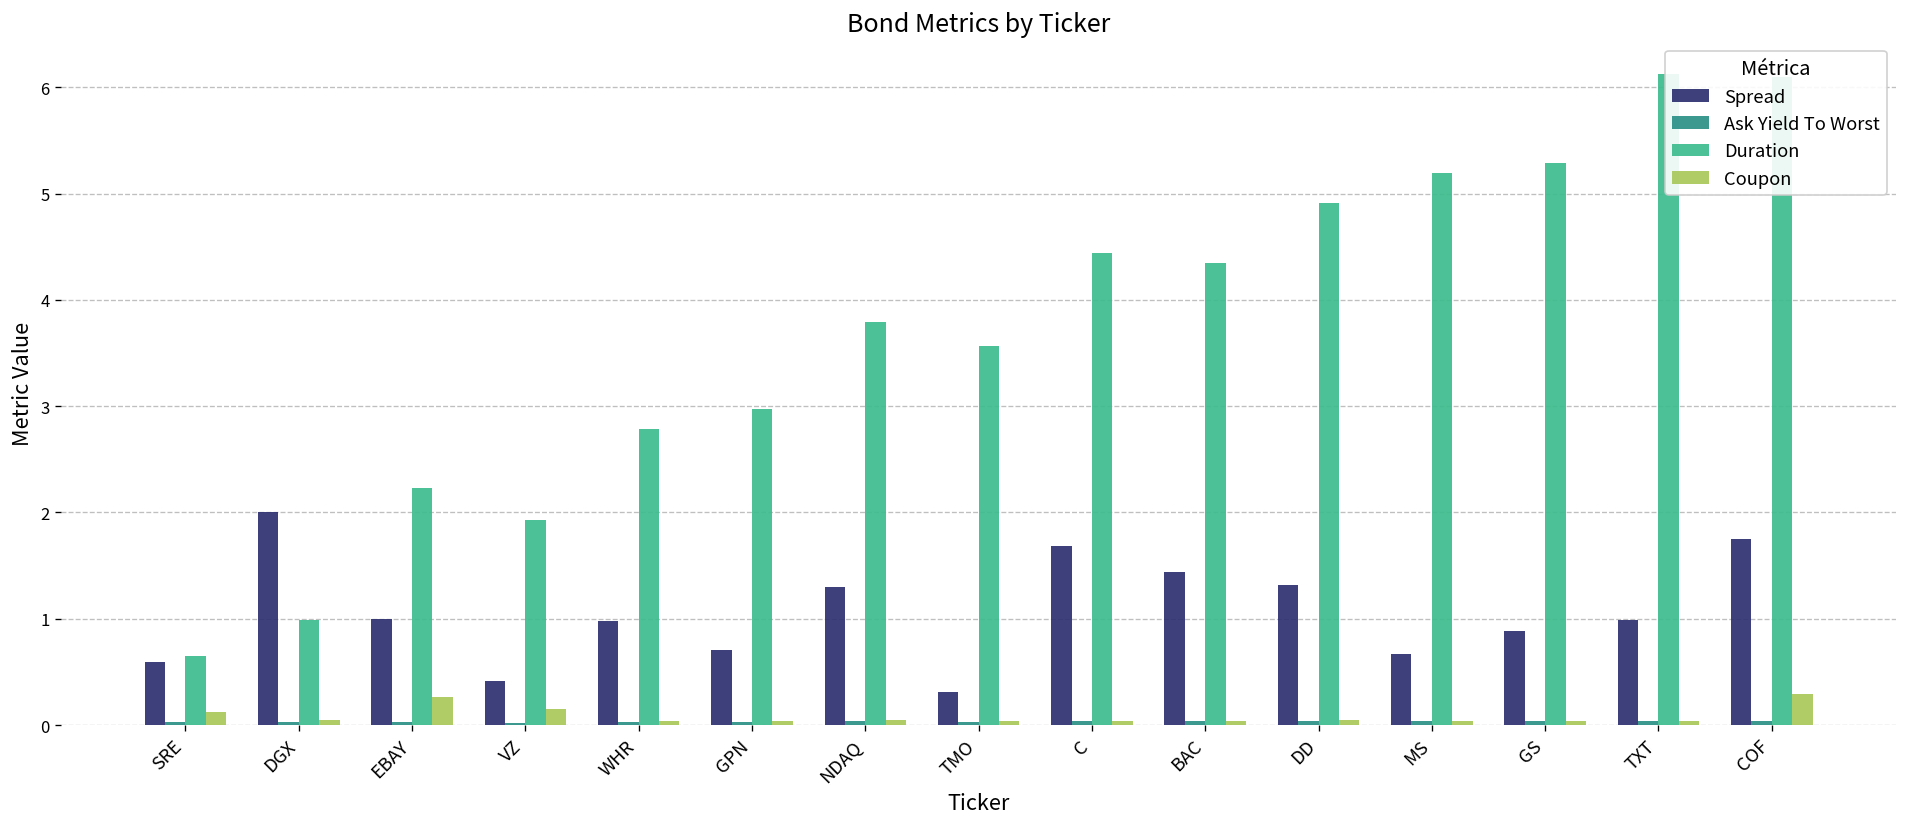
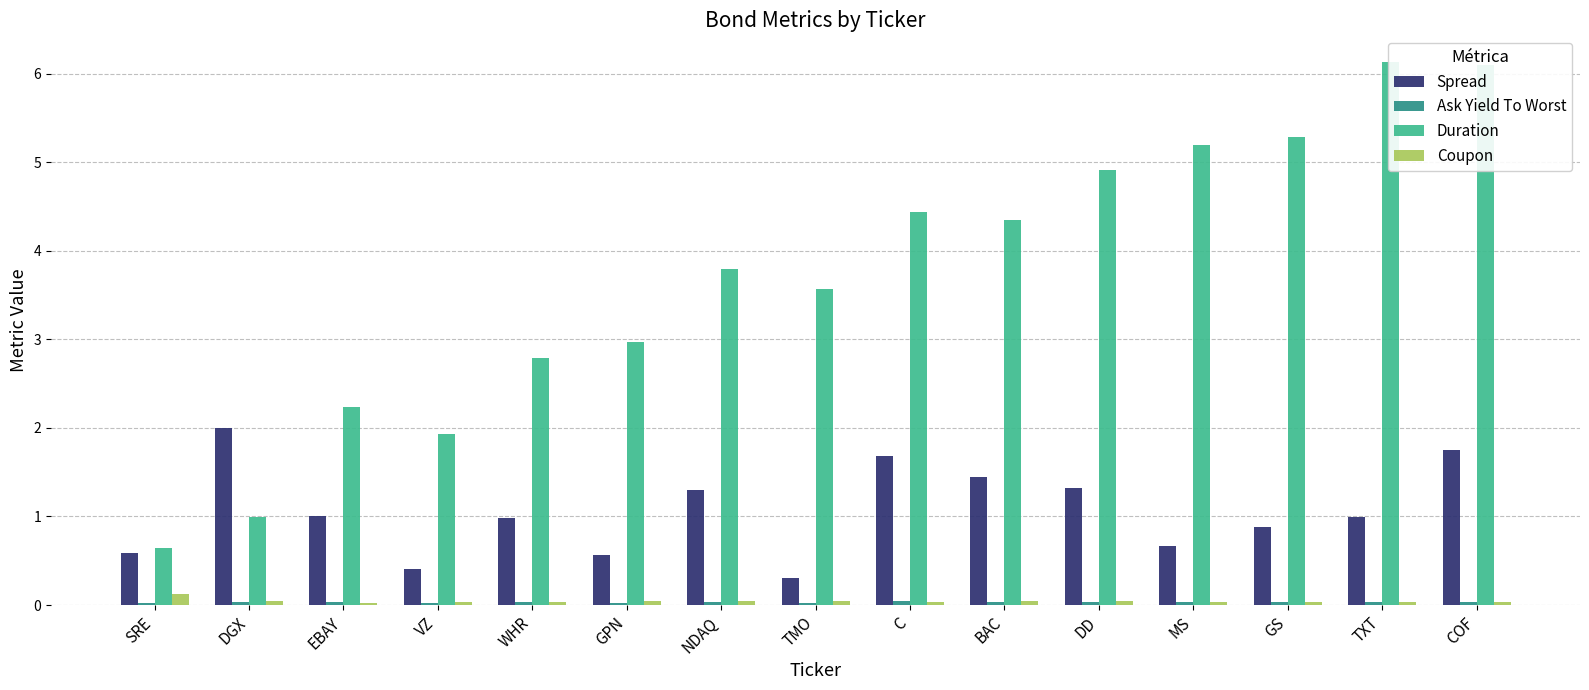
  {
    "Spread": {
      "SRE": 0.6,
      "DGX": 2.0,
      "EBAY": 1.0,
      "VZ": 0.4,
      "WHR": 1.0,
-     "GPN": 0.7,
+     "GPN": 0.6,
      "NDAQ": 1.3,
      "TMO": 0.3,
      "C": 1.7,
      "BAC": 1.4,
      "DD": 1.3,
      "MS": 0.7,
      "GS": 0.9,
      "TXT": 1.0,
      "COF": 1.8
    },
    "Coupon": {
      "SRE": 0.1,
      "DGX": 0.0,
-     "EBAY": 0.3,
-     "VZ": 0.1,
+     "EBAY": 0.0,
+     "VZ": 0.0,
      "WHR": 0.0,
      "GPN": 0.0,
      "NDAQ": 0.0,
      "TMO": 0.0,
      "C": 0.0,
      "BAC": 0.0,
      "DD": 0.0,
      "MS": 0.0,
      "GS": 0.0,
      "TXT": 0.0,
-     "COF": 0.3
+     "COF": 0.0
    }
  }
